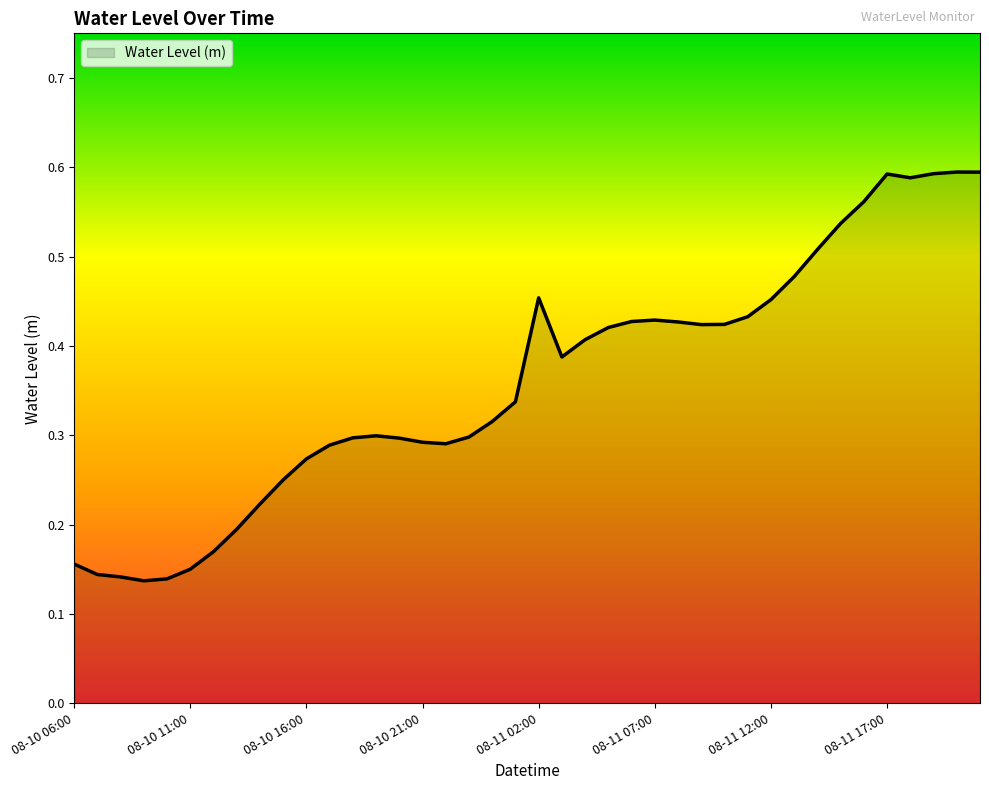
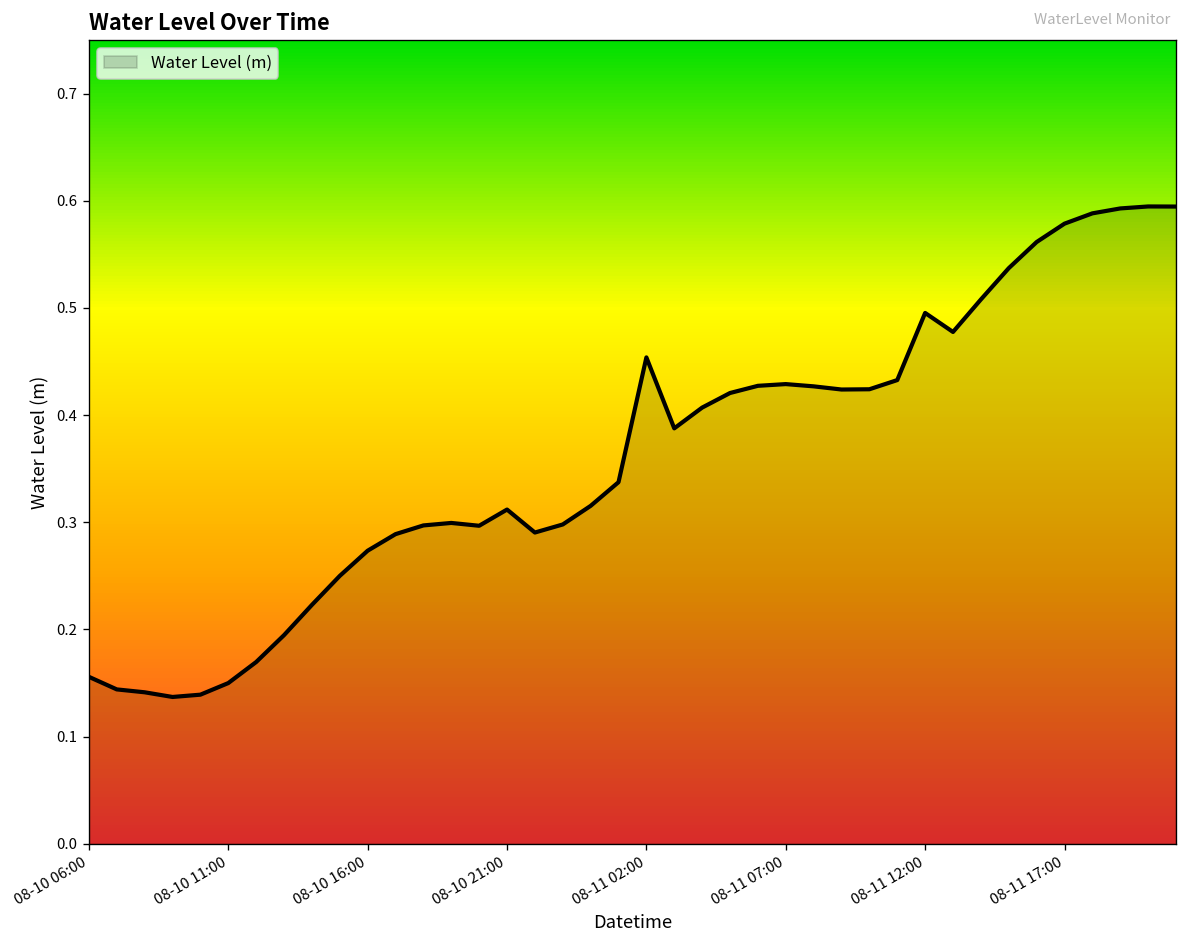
  {
    "08-10 06:00": 0.16,
    "08-10 11:00": 0.15,
    "08-10 16:00": 0.27,
-   "08-10 21:00": 0.29,
+   "08-10 21:00": 0.31,
    "08-11 02:00": 0.45,
    "08-11 07:00": 0.43,
-   "08-11 12:00": 0.45,
-   "08-11 17:00": 0.59
+   "08-11 12:00": 0.50,
+   "08-11 17:00": 0.58
  }
